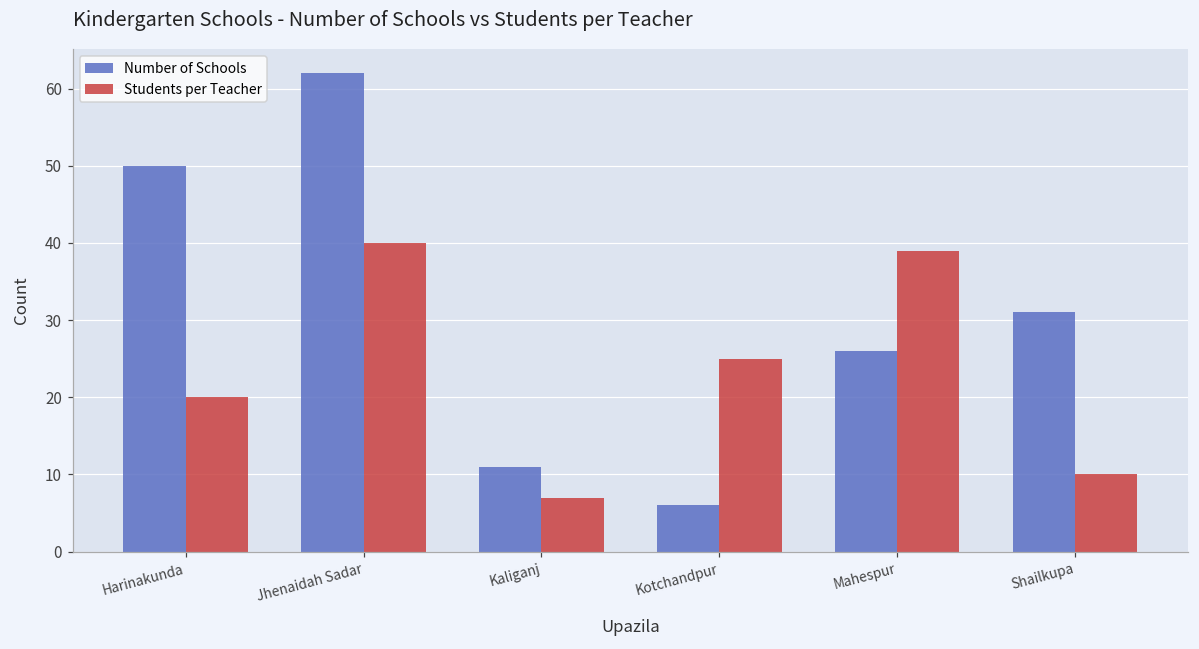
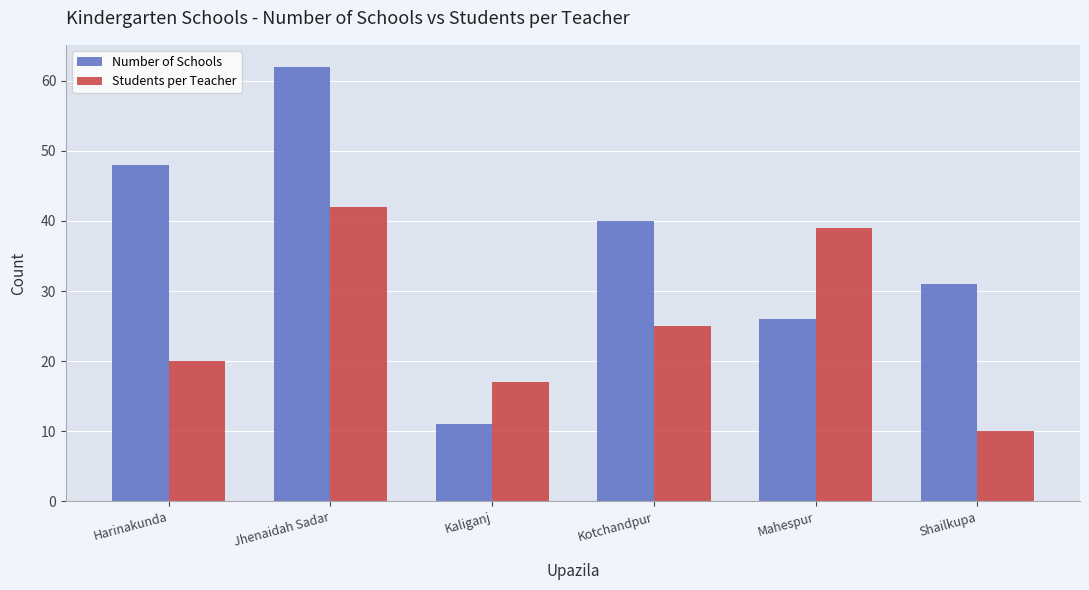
  {
    "Number of Schools": {
-     "Harinakunda": 50,
+     "Harinakunda": 48,
      "Jhenaidah Sadar": 62,
      "Kaliganj": 11,
-     "Kotchandpur": 6,
+     "Kotchandpur": 40,
      "Mahespur": 26,
      "Shailkupa": 31
    },
    "Students per Teacher": {
      "Harinakunda": 20,
-     "Jhenaidah Sadar": 40,
-     "Kaliganj": 7,
+     "Jhenaidah Sadar": 42,
+     "Kaliganj": 17,
      "Kotchandpur": 25,
      "Mahespur": 39,
      "Shailkupa": 10
    }
  }
